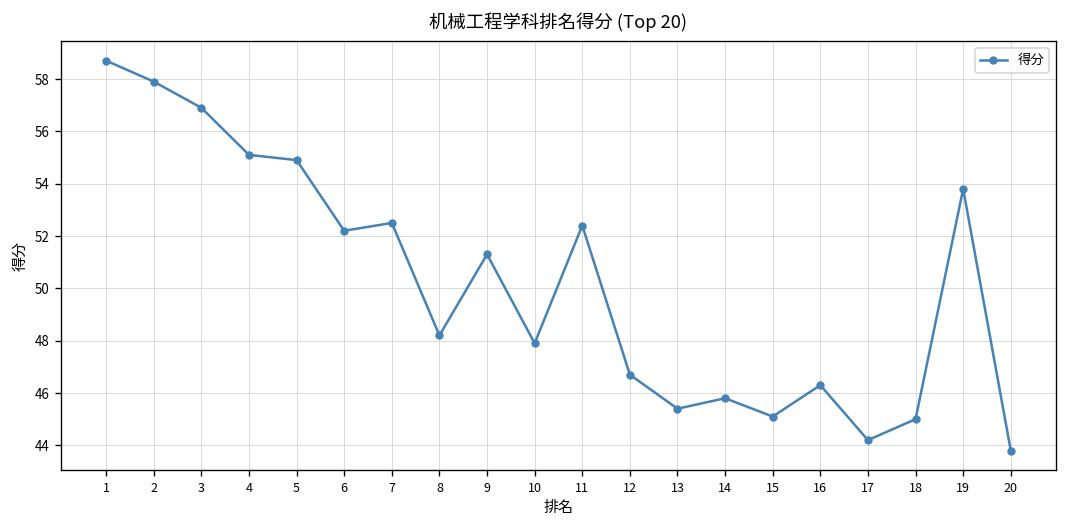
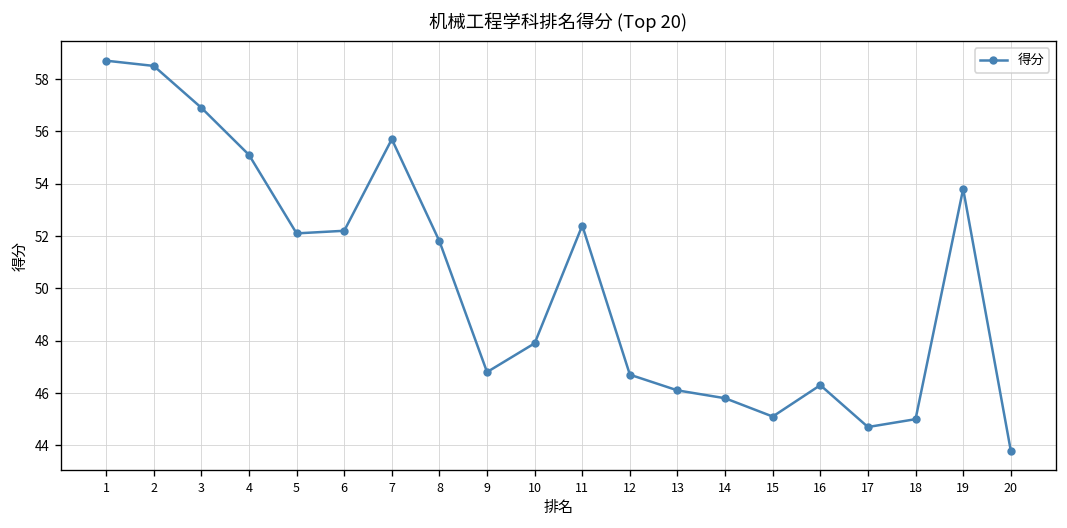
  {
    "1": 58.7,
-   "2": 57.9,
+   "2": 58.5,
    "3": 56.9,
    "4": 55.1,
-   "5": 54.9,
+   "5": 52.1,
    "6": 52.2,
-   "7": 52.5,
-   "8": 48.2,
-   "9": 51.3,
+   "7": 55.7,
+   "8": 51.8,
+   "9": 46.8,
    "10": 47.9,
    "11": 52.4,
    "12": 46.7,
-   "13": 45.4,
+   "13": 46.1,
    "14": 45.8,
    "15": 45.1,
    "16": 46.3,
-   "17": 44.2,
+   "17": 44.7,
    "18": 45.0,
    "19": 53.8,
    "20": 43.8
  }
